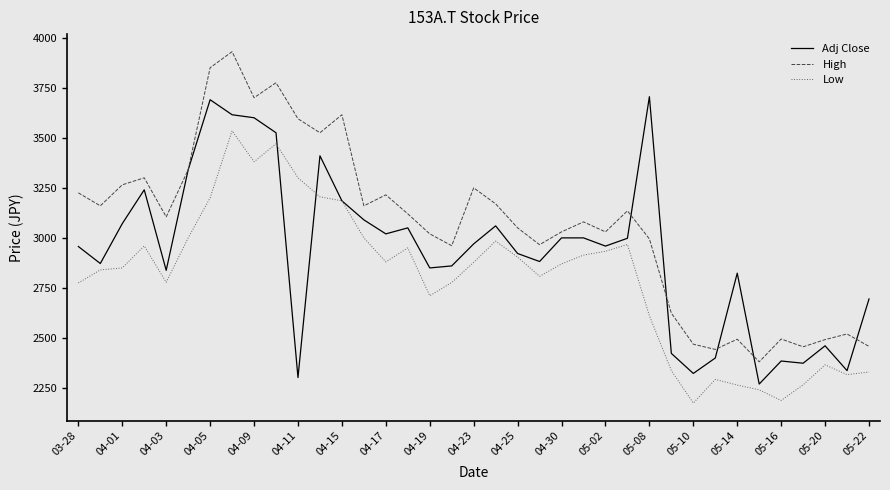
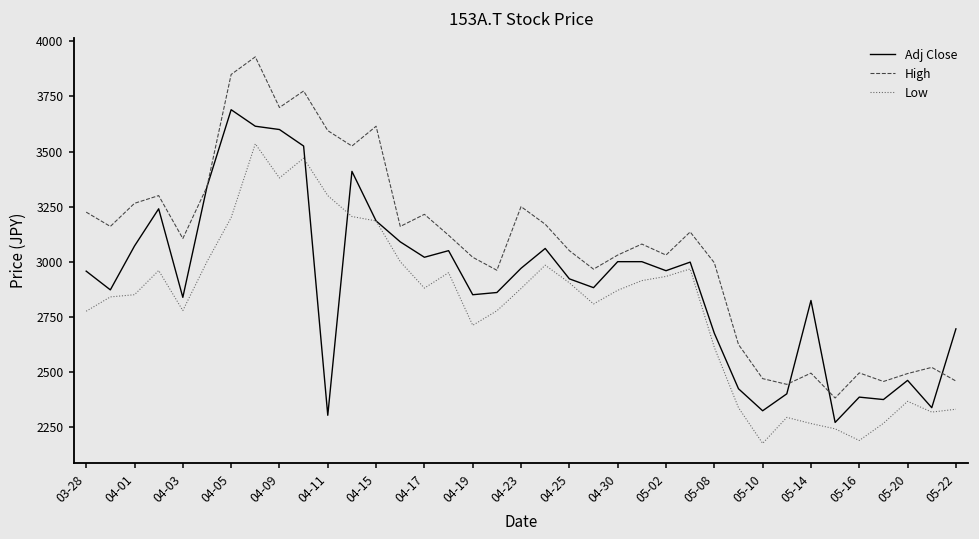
  {
    "Adj Close": {
      "03-28": 2960,
      "04-01": 3070,
      "04-03": 2840,
      "04-05": 3690,
      "04-09": 3600,
      "04-11": 2300,
      "04-17": 3020,
      "04-19": 2850,
      "04-23": 2970,
      "04-25": 2920,
      "04-30": 3000,
      "05-02": 2960,
-     "05-08": 3710,
+     "05-08": 2680,
      "05-10": 2320,
      "05-14": 2820,
      "05-16": 2390,
      "05-20": 2460,
      "05-22": 2700
    }
  }
